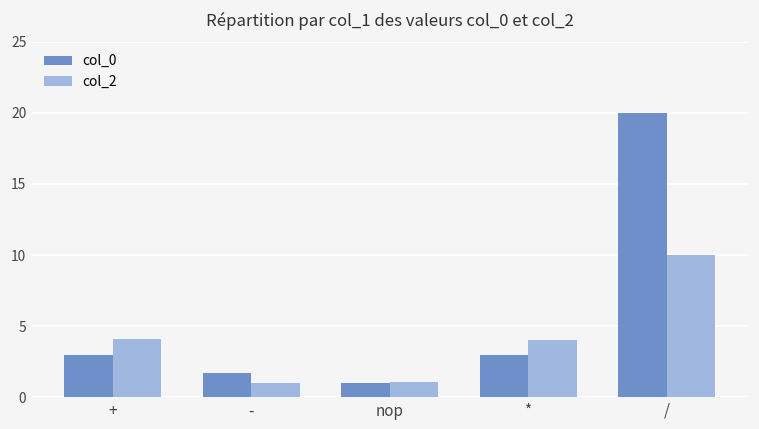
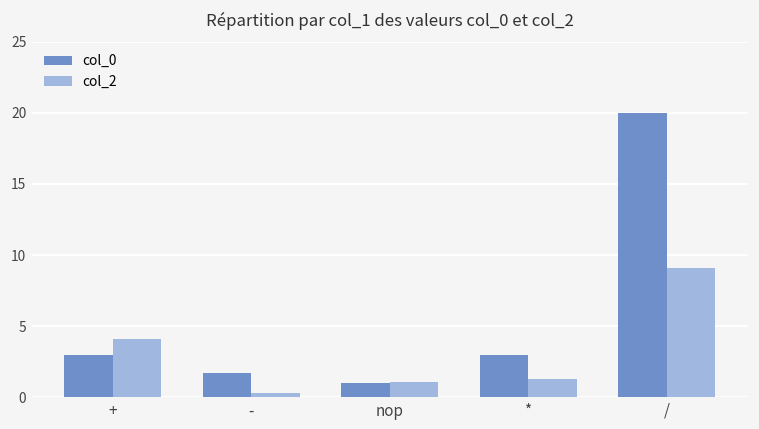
  {
    "col_0": {
      "+": 3.0,
      "-": 1.7,
      "nop": 1.0,
      "*": 3.0,
      "/": 20.0
    },
    "col_2": {
      "+": 4.1,
-     "-": 1.0,
+     "-": 0.3,
      "nop": 1.1,
-     "*": 4.0,
-     "/": 10.0
+     "*": 1.3,
+     "/": 9.1
    }
  }
